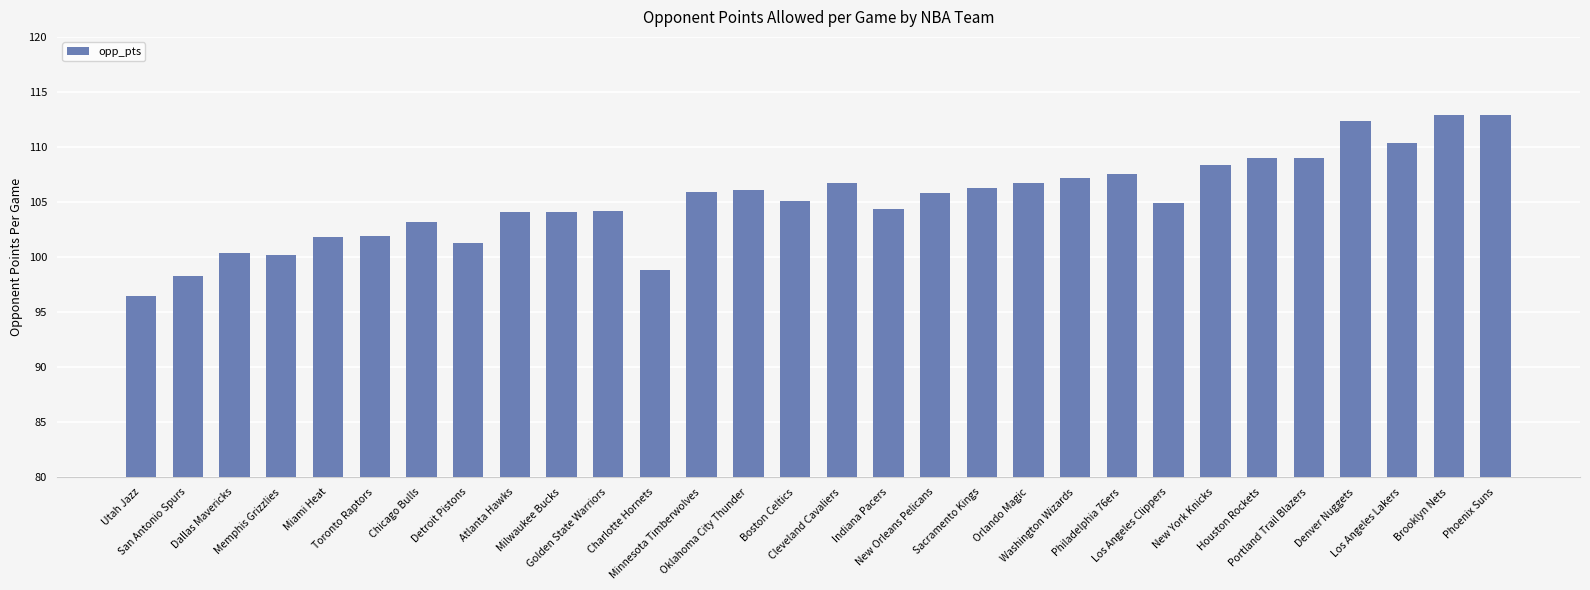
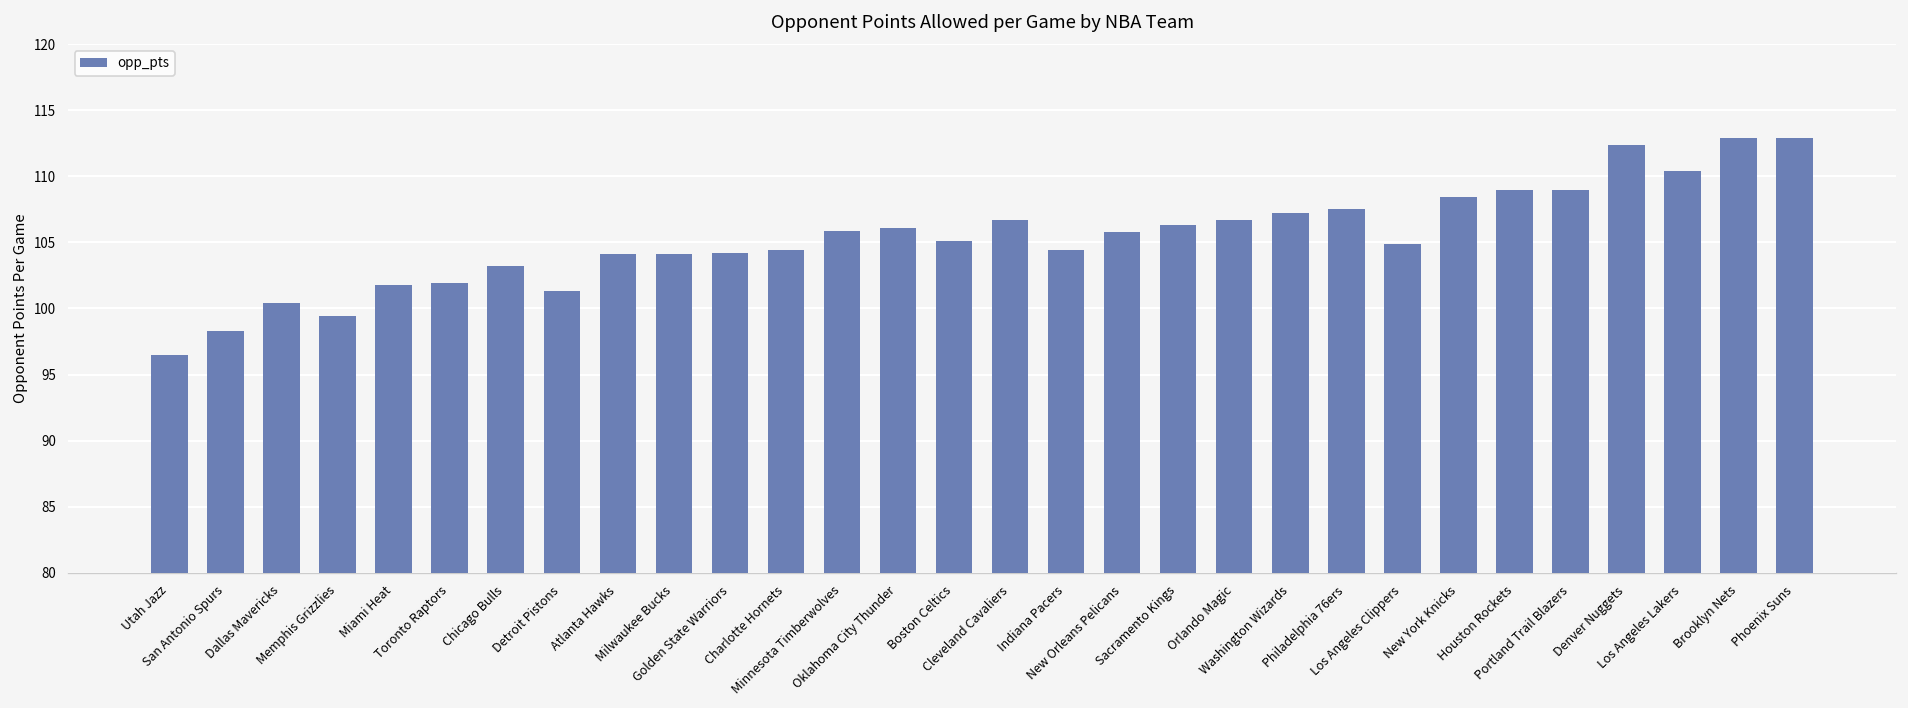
  {
    "Utah Jazz": 96.5,
    "San Antonio Spurs": 98.3,
    "Dallas Mavericks": 100.4,
-   "Memphis Grizzlies": 100.2,
+   "Memphis Grizzlies": 99.4,
    "Miami Heat": 101.8,
    "Toronto Raptors": 101.9,
    "Chicago Bulls": 103.2,
    "Detroit Pistons": 101.3,
    "Atlanta Hawks": 104.1,
    "Milwaukee Bucks": 104.1,
    "Golden State Warriors": 104.2,
-   "Charlotte Hornets": 98.8,
+   "Charlotte Hornets": 104.4,
    "Minnesota Timberwolves": 105.9,
    "Oklahoma City Thunder": 106.1,
    "Boston Celtics": 105.1,
    "Cleveland Cavaliers": 106.7,
    "Indiana Pacers": 104.4,
    "New Orleans Pelicans": 105.8,
    "Sacramento Kings": 106.3,
    "Orlando Magic": 106.7,
    "Washington Wizards": 107.2,
    "Philadelphia 76ers": 107.5,
    "Los Angeles Clippers": 104.9,
    "New York Knicks": 108.4,
    "Houston Rockets": 109.0,
    "Portland Trail Blazers": 109.0,
    "Denver Nuggets": 112.4,
    "Los Angeles Lakers": 110.4,
    "Brooklyn Nets": 112.9,
    "Phoenix Suns": 112.9
  }
